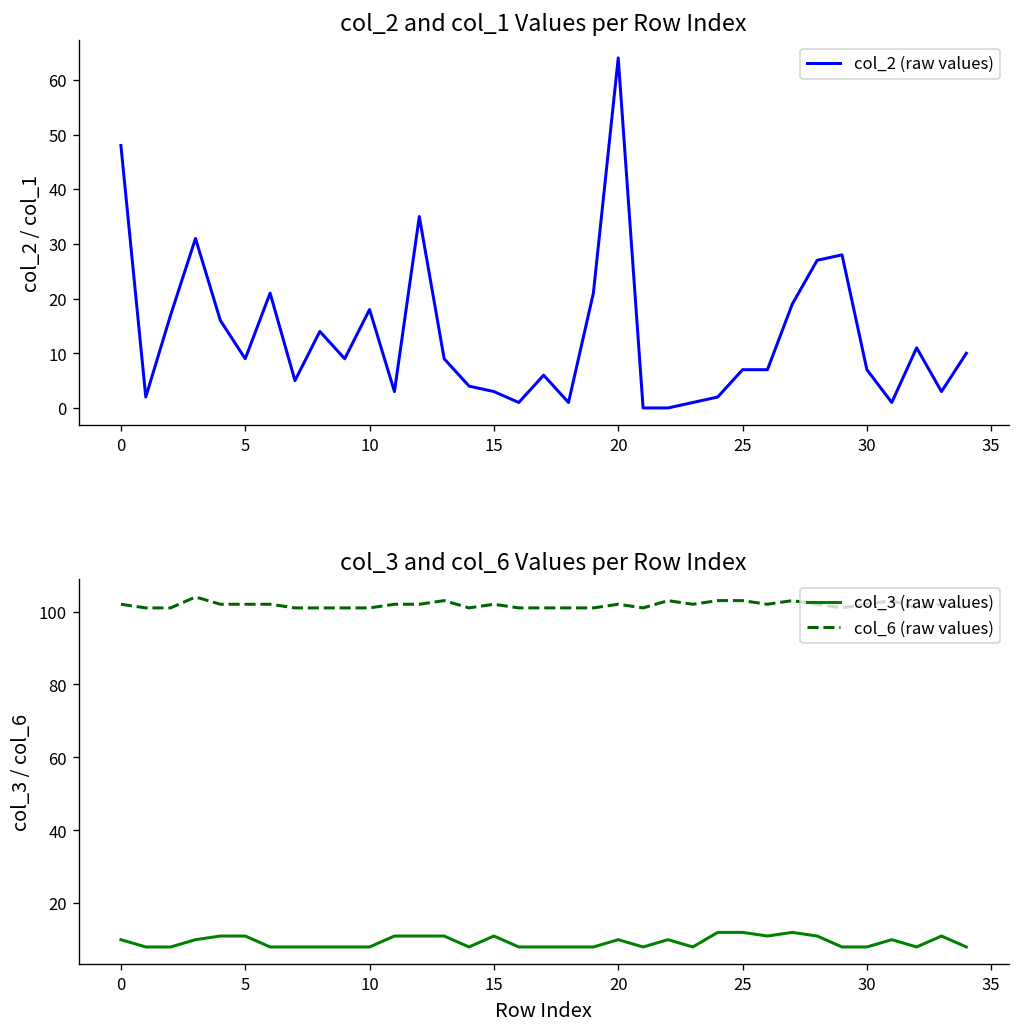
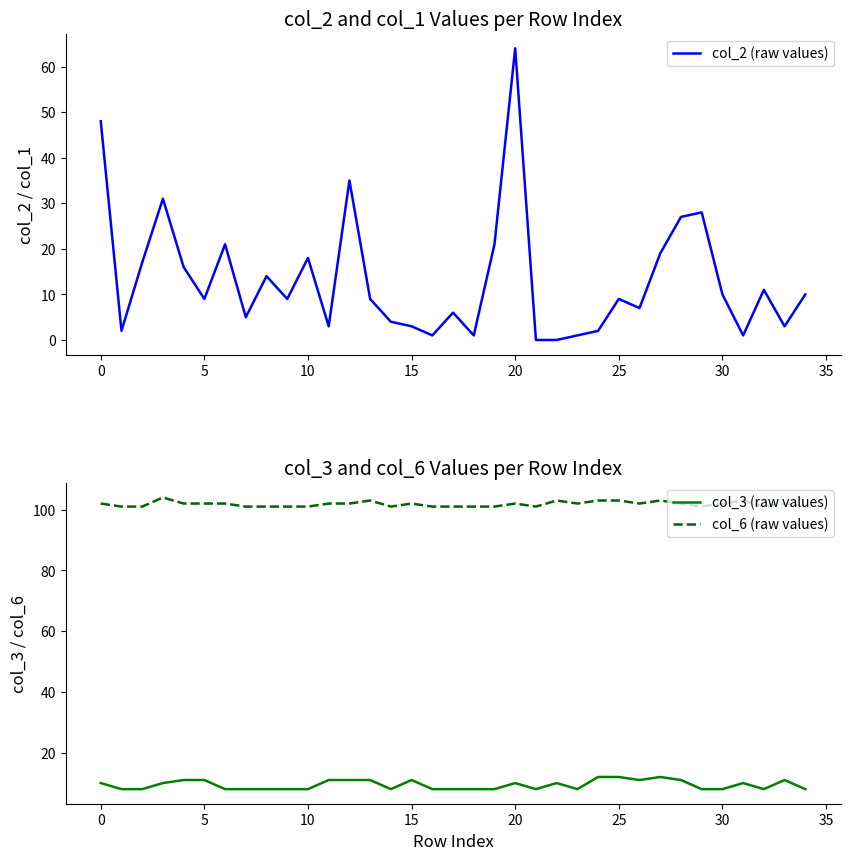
  {
    "col_2 and col_1 Values per Row Index": {
      "0": 48,
      "5": 9,
      "10": 18,
      "15": 3,
      "20": 64,
-     "25": 7,
-     "30": 7
+     "25": 9,
+     "30": 10
    }
  }
